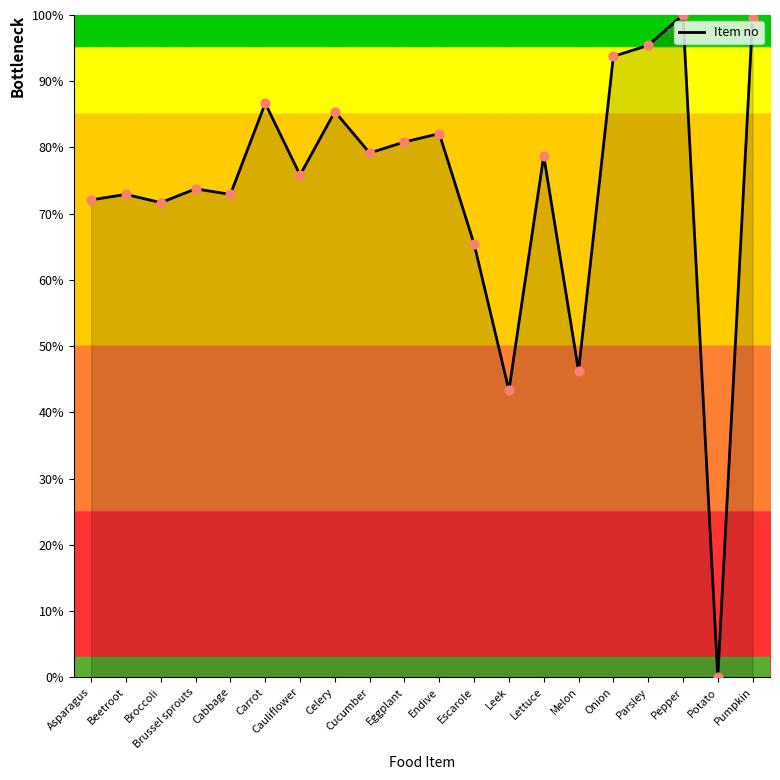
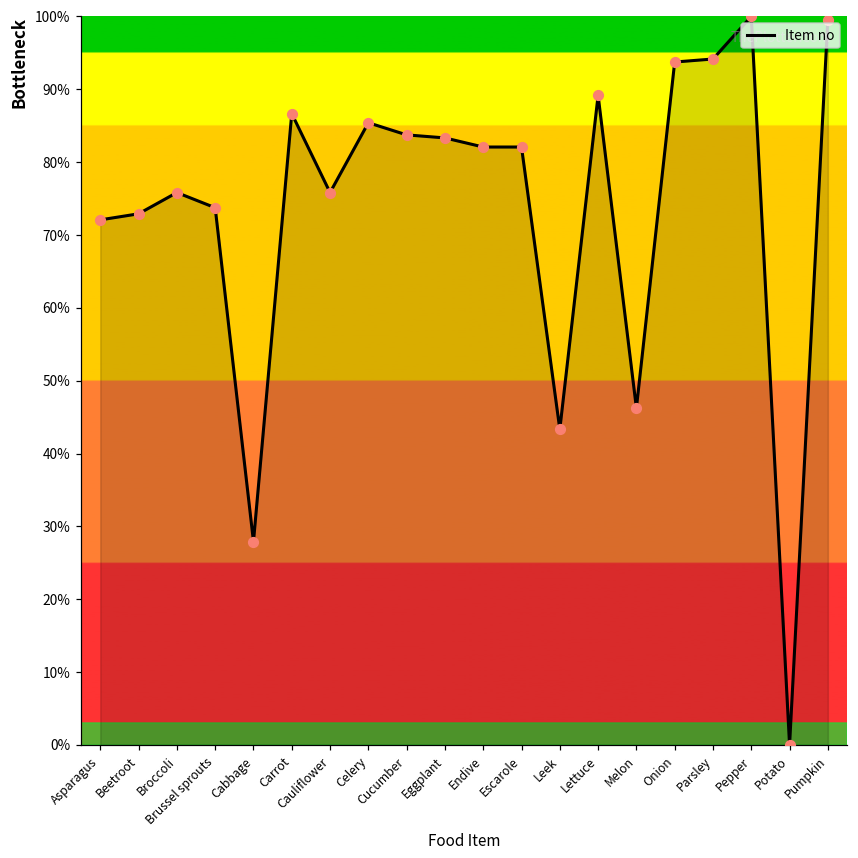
  {
    "Asparagus": "72%",
    "Beetroot": "73%",
-   "Broccoli": "72%",
+   "Broccoli": "76%",
    "Brussel sprouts": "74%",
-   "Cabbage": "73%",
+   "Cabbage": "28%",
    "Carrot": "87%",
    "Cauliflower": "76%",
    "Celery": "85%",
-   "Cucumber": "79%",
-   "Eggplant": "81%",
+   "Cucumber": "84%",
+   "Eggplant": "83%",
    "Endive": "82%",
-   "Escarole": "65%",
+   "Escarole": "82%",
    "Leek": "43%",
-   "Lettuce": "79%",
+   "Lettuce": "89%",
    "Melon": "46%",
    "Onion": "94%",
-   "Parsley": "95%",
+   "Parsley": "94%",
    "Pepper": "100%",
    "Pumpkin": "100%"
  }
